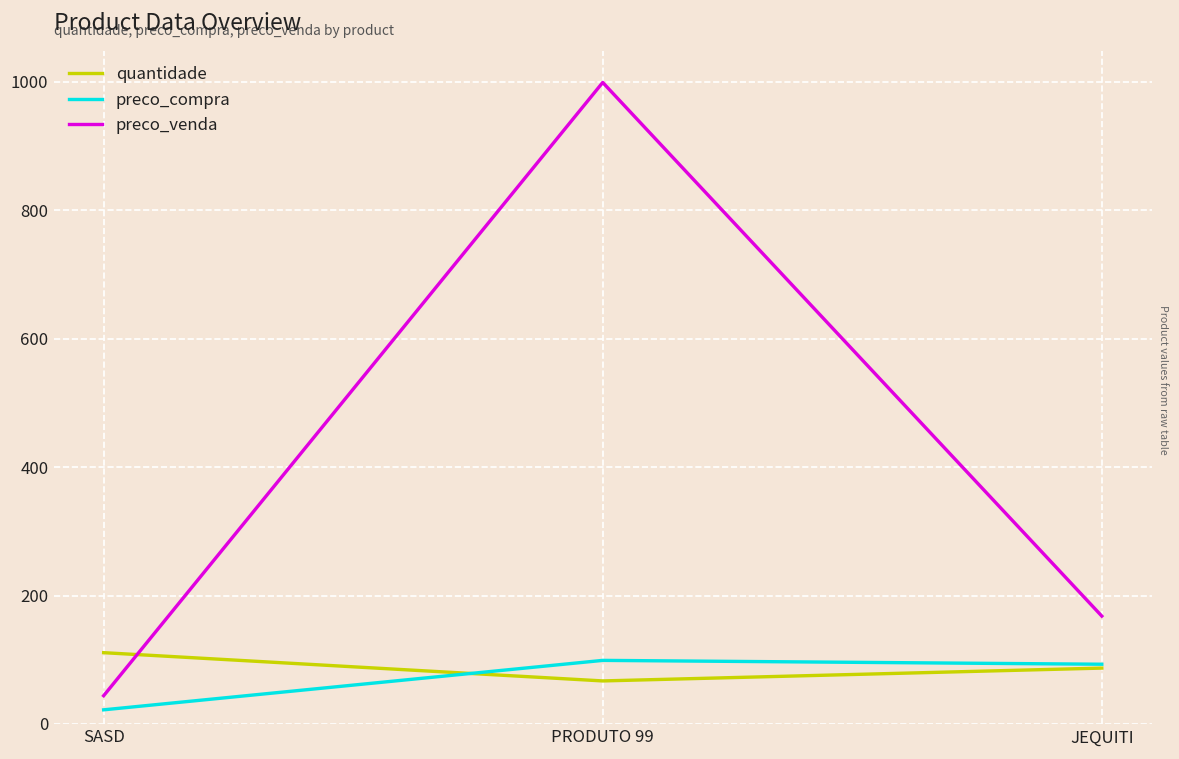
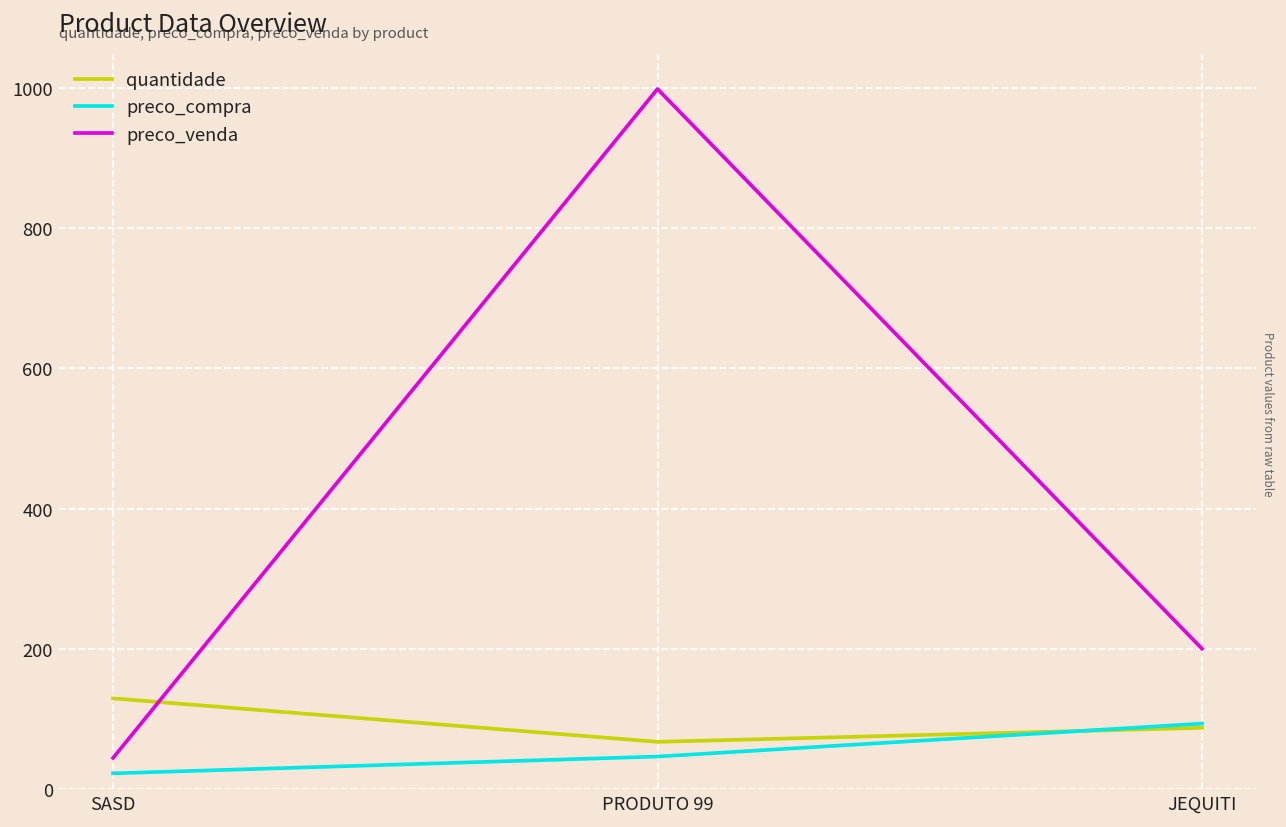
  {
    "quantidade": {
-     "SASD": 110,
+     "SASD": 130,
      "PRODUTO 99": 70,
      "JEQUITI": 90
    },
    "preco_compra": {
      "SASD": 20,
-     "PRODUTO 99": 100,
+     "PRODUTO 99": 50,
      "JEQUITI": 90
    },
    "preco_venda": {
      "SASD": 40,
      "PRODUTO 99": 1000,
-     "JEQUITI": 170
+     "JEQUITI": 200
    }
  }
